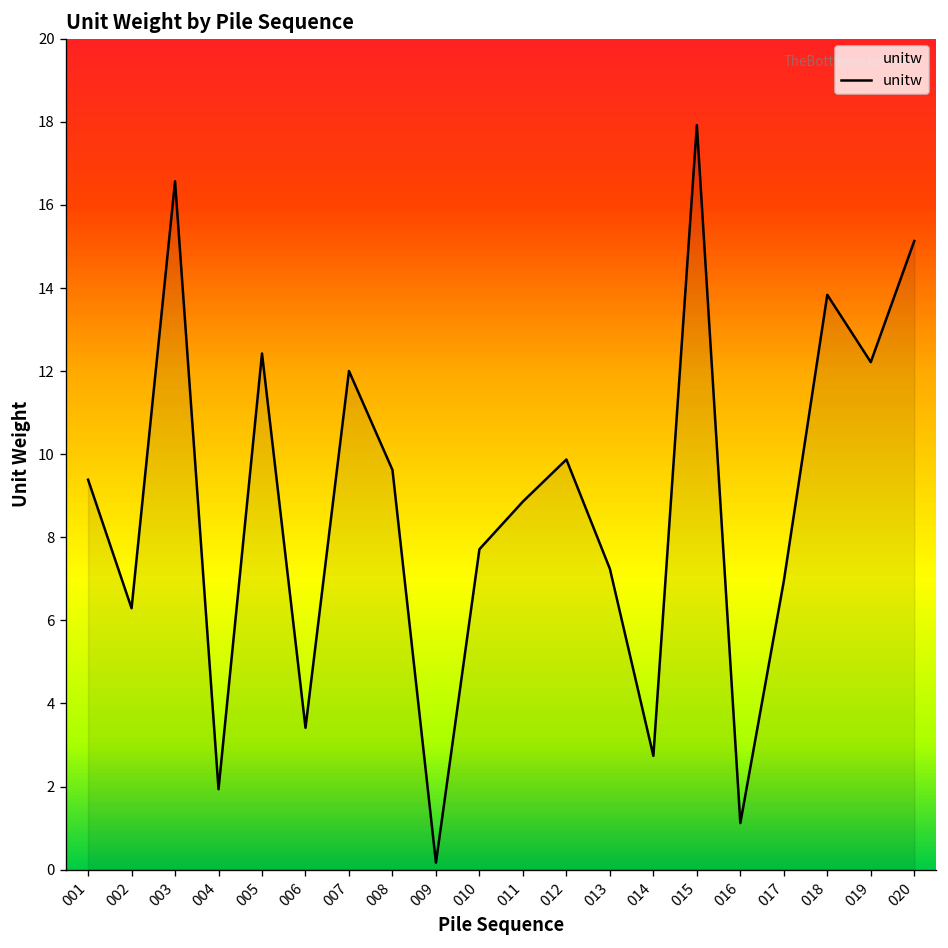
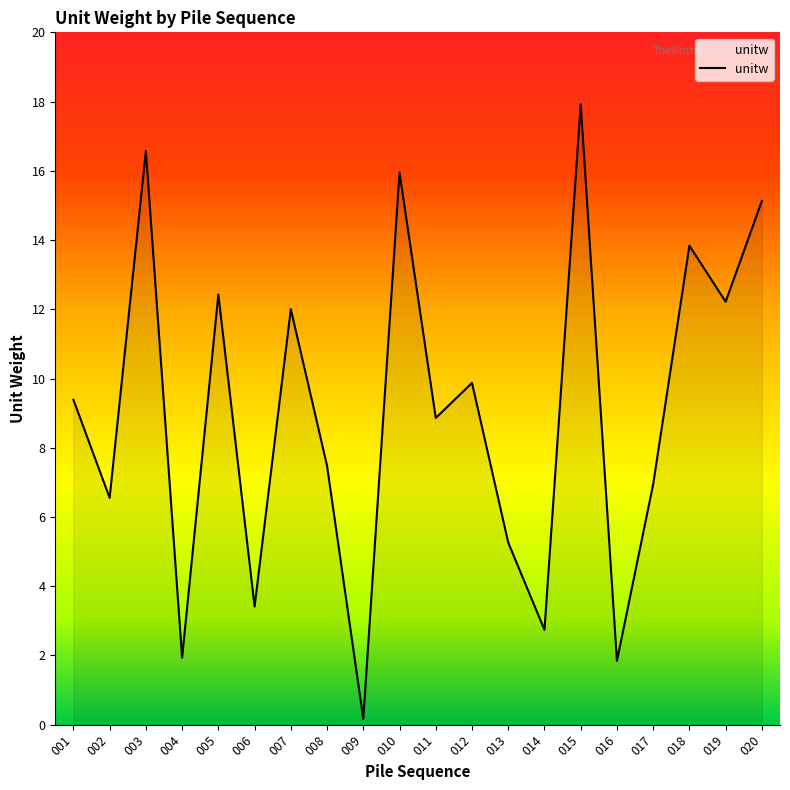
  {
    "001": 9.4,
-   "002": 6.3,
+   "002": 6.6,
    "003": 16.6,
    "004": 1.9,
    "005": 12.4,
    "006": 3.4,
    "007": 12.0,
-   "008": 9.6,
+   "008": 7.5,
    "009": 0.2,
-   "010": 7.7,
+   "010": 16.0,
    "011": 8.9,
    "012": 9.9,
-   "013": 7.2,
+   "013": 5.3,
    "014": 2.7,
    "015": 17.9,
-   "016": 1.1,
+   "016": 1.8,
    "017": 6.9,
    "018": 13.8,
    "019": 12.2,
    "020": 15.1
  }
